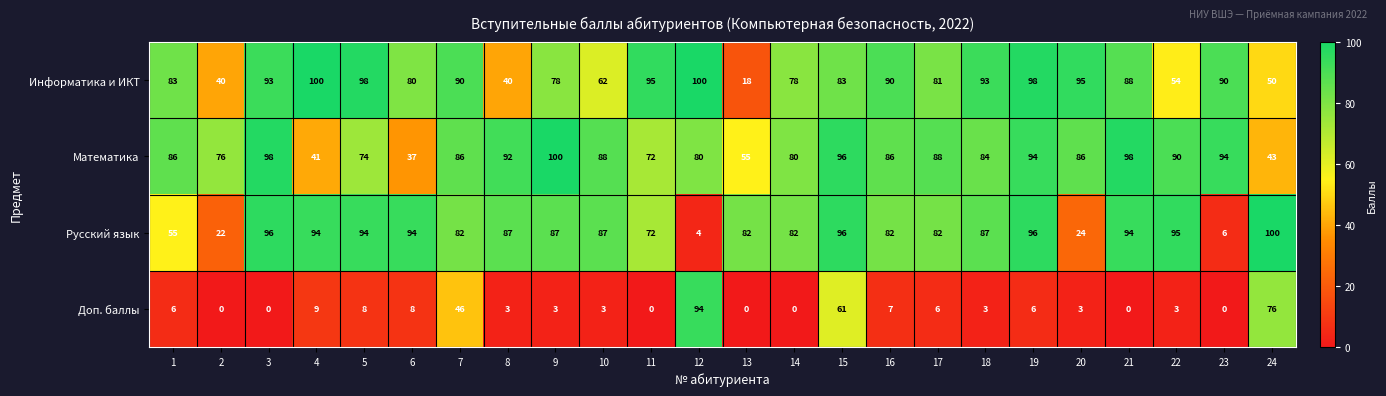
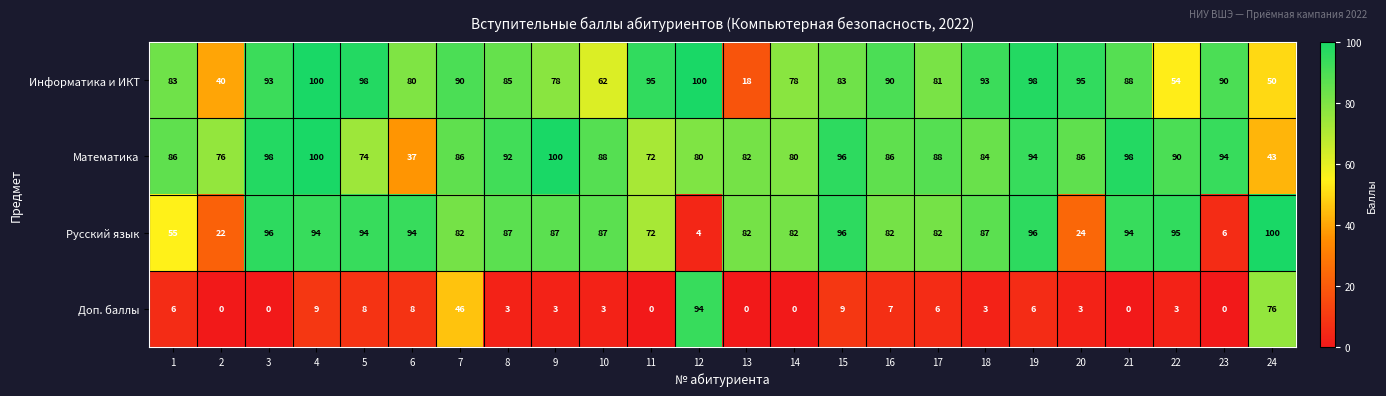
  {
    "Информатика и ИКТ": {
      "1": 83,
      "2": 40,
      "3": 93,
      "4": 100,
      "5": 98,
      "6": 80,
      "7": 90,
-     "8": 40,
+     "8": 85,
      "9": 78,
      "10": 62,
      "11": 95,
      "12": 100,
      "13": 18,
      "14": 78,
      "15": 83,
      "16": 90,
      "17": 81,
      "18": 93,
      "19": 98,
      "20": 95,
      "21": 88,
      "22": 54,
      "23": 90,
      "24": 50
    },
    "Математика": {
      "1": 86,
      "2": 76,
      "3": 98,
-     "4": 41,
+     "4": 100,
      "5": 74,
      "6": 37,
      "7": 86,
      "8": 92,
      "9": 100,
      "10": 88,
      "11": 72,
      "12": 80,
-     "13": 55,
+     "13": 82,
      "14": 80,
      "15": 96,
      "16": 86,
      "17": 88,
      "18": 84,
      "19": 94,
      "20": 86,
      "21": 98,
      "22": 90,
      "23": 94,
      "24": 43
    },
    "Русский язык": {
      "1": 55,
      "2": 22,
      "3": 96,
      "4": 94,
      "5": 94,
      "6": 94,
      "7": 82,
      "8": 87,
      "9": 87,
      "10": 87,
      "11": 72,
      "12": 4,
      "13": 82,
      "14": 82,
      "15": 96,
      "16": 82,
      "17": 82,
      "18": 87,
      "19": 96,
      "20": 24,
      "21": 94,
      "22": 95,
      "23": 6,
      "24": 100
    },
    "Доп. баллы": {
      "1": 6,
      "2": 0,
      "3": 0,
      "4": 9,
      "5": 8,
      "6": 8,
      "7": 46,
      "8": 3,
      "9": 3,
      "10": 3,
      "11": 0,
      "12": 94,
      "13": 0,
      "14": 0,
-     "15": 61,
+     "15": 9,
      "16": 7,
      "17": 6,
      "18": 3,
      "19": 6,
      "20": 3,
      "21": 0,
      "22": 3,
      "23": 0,
      "24": 76
    }
  }
